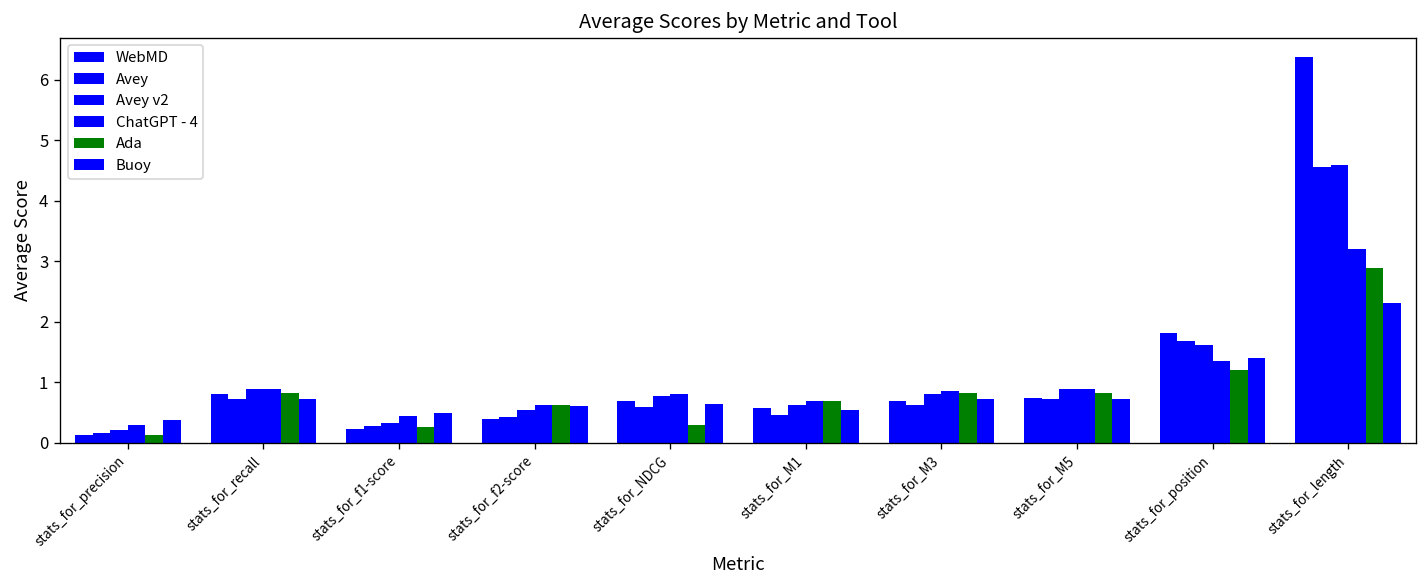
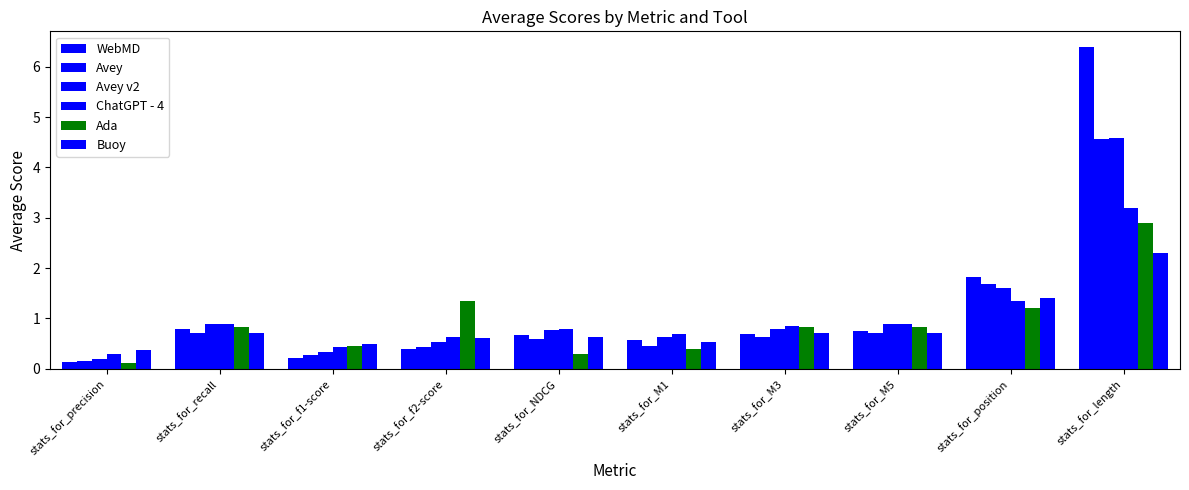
  {
    "Ada": {
      "stats_for_precision": 0.1,
      "stats_for_recall": 0.8,
-     "stats_for_f1-score": 0.3,
-     "stats_for_f2-score": 0.6,
+     "stats_for_f1-score": 0.5,
+     "stats_for_f2-score": 1.3,
      "stats_for_NDCG": 0.3,
-     "stats_for_M1": 0.7,
+     "stats_for_M1": 0.4,
      "stats_for_M3": 0.8,
      "stats_for_M5": 0.8,
      "stats_for_position": 1.2,
      "stats_for_length": 2.9
    }
  }
